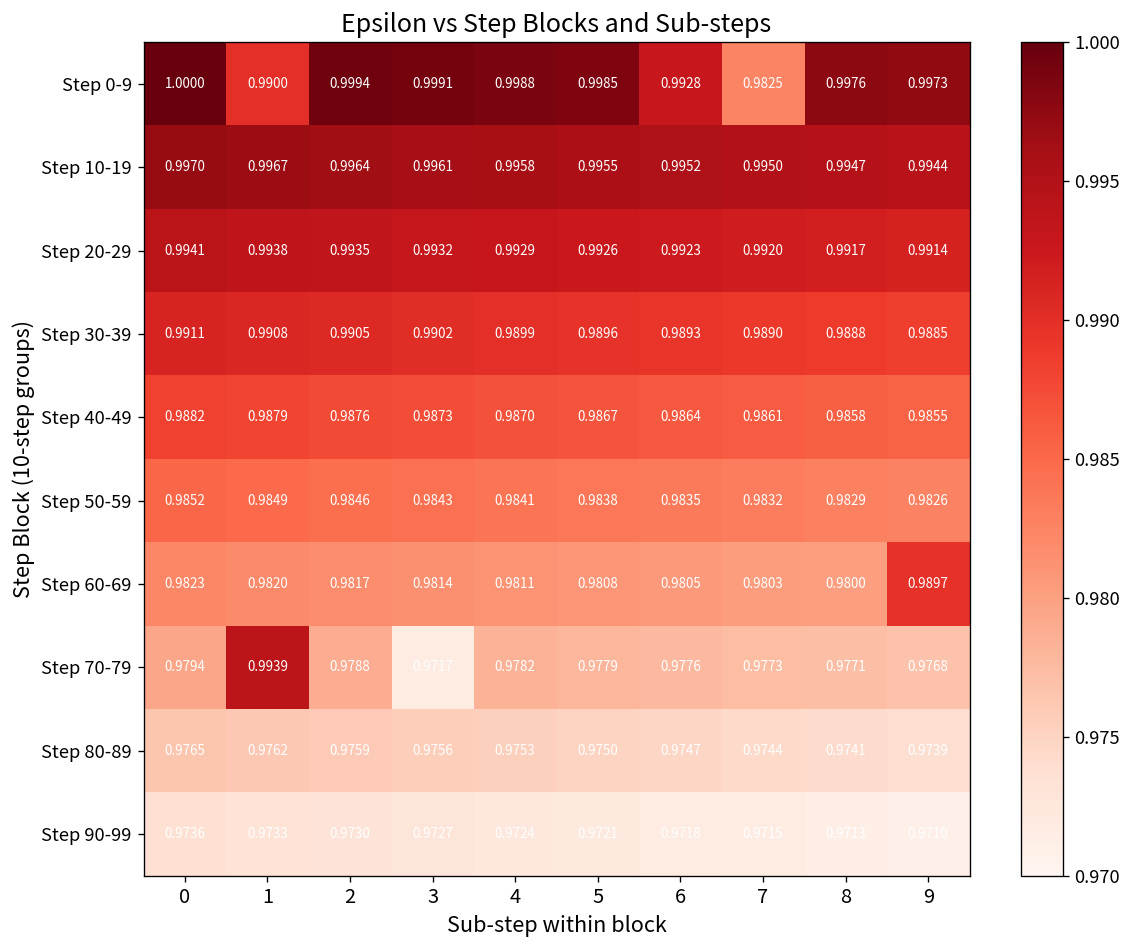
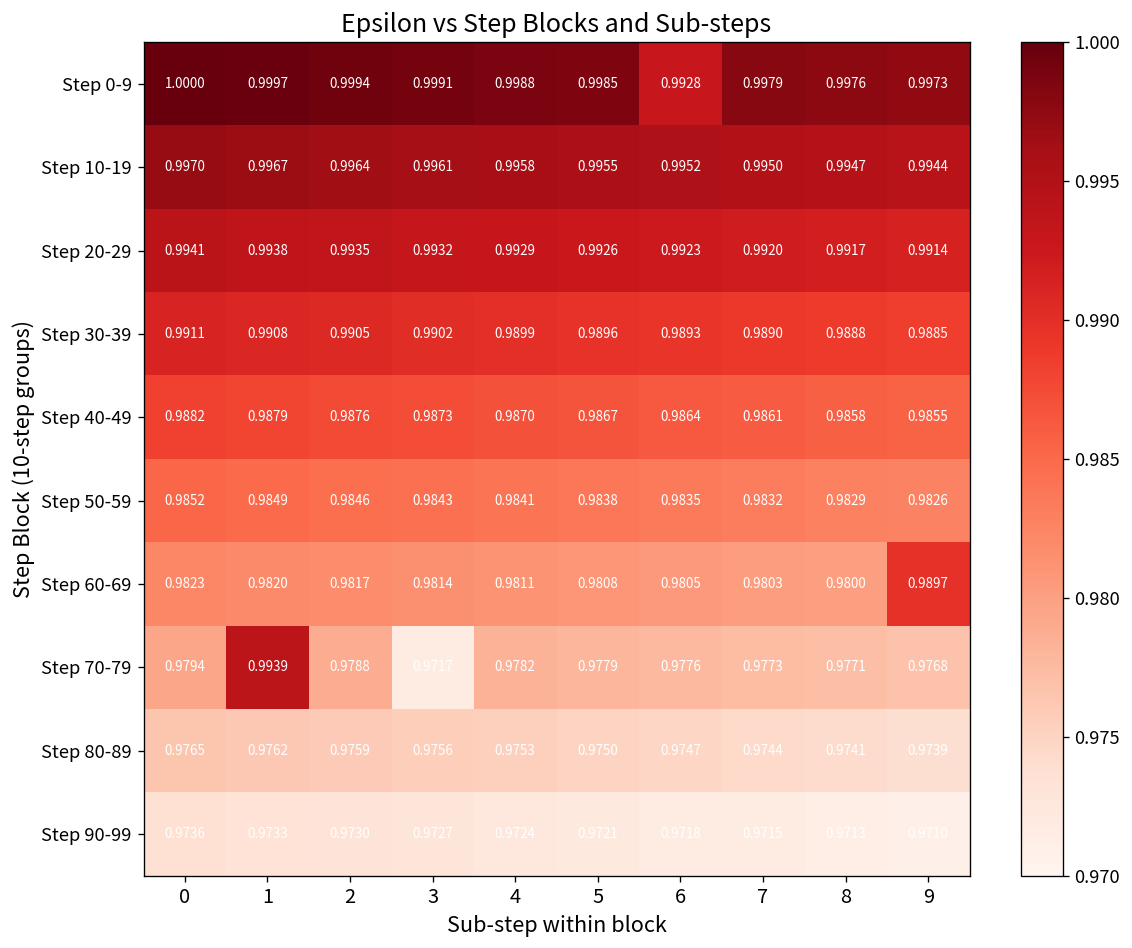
  {
    "Step 0-9": {
      "0": 1.0000,
-     "1": 0.9900,
+     "1": 0.9997,
      "2": 0.9994,
      "3": 0.9991,
      "4": 0.9988,
      "5": 0.9985,
      "6": 0.9928,
-     "7": 0.9825,
+     "7": 0.9979,
      "8": 0.9976,
      "9": 0.9973
    },
    "Step 10-19": {
      "0": 0.9970,
      "1": 0.9967,
      "2": 0.9964,
      "3": 0.9961,
      "4": 0.9958,
      "5": 0.9955,
      "6": 0.9952,
      "7": 0.9950,
      "8": 0.9947,
      "9": 0.9944
    },
    "Step 20-29": {
      "0": 0.9941,
      "1": 0.9938,
      "2": 0.9935,
      "3": 0.9932,
      "4": 0.9929,
      "5": 0.9926,
      "6": 0.9923,
      "7": 0.9920,
      "8": 0.9917,
      "9": 0.9914
    },
    "Step 30-39": {
      "0": 0.9911,
      "1": 0.9908,
      "2": 0.9905,
      "3": 0.9902,
      "4": 0.9899,
      "5": 0.9896,
      "6": 0.9893,
      "7": 0.9890,
      "8": 0.9888,
      "9": 0.9885
    },
    "Step 40-49": {
      "0": 0.9882,
      "1": 0.9879,
      "2": 0.9876,
      "3": 0.9873,
      "4": 0.9870,
      "5": 0.9867,
      "6": 0.9864,
      "7": 0.9861,
      "8": 0.9858,
      "9": 0.9855
    },
    "Step 50-59": {
      "0": 0.9852,
      "1": 0.9849,
      "2": 0.9846,
      "3": 0.9843,
      "4": 0.9841,
      "5": 0.9838,
      "6": 0.9835,
      "7": 0.9832,
      "8": 0.9829,
      "9": 0.9826
    },
    "Step 60-69": {
      "0": 0.9823,
      "1": 0.9820,
      "2": 0.9817,
      "3": 0.9814,
      "4": 0.9811,
      "5": 0.9808,
      "6": 0.9805,
      "7": 0.9803,
      "8": 0.9800,
      "9": 0.9897
    },
    "Step 70-79": {
      "0": 0.9794,
      "1": 0.9939,
      "2": 0.9788,
      "4": 0.9782,
      "5": 0.9779,
      "6": 0.9776,
      "7": 0.9773,
      "8": 0.9771,
      "9": 0.9768
    },
    "Step 80-89": {
      "0": 0.9765,
      "1": 0.9762,
      "2": 0.9759,
      "3": 0.9756,
      "4": 0.9753,
      "5": 0.9750,
      "6": 0.9747,
      "7": 0.9744,
      "8": 0.9741
    }
  }
